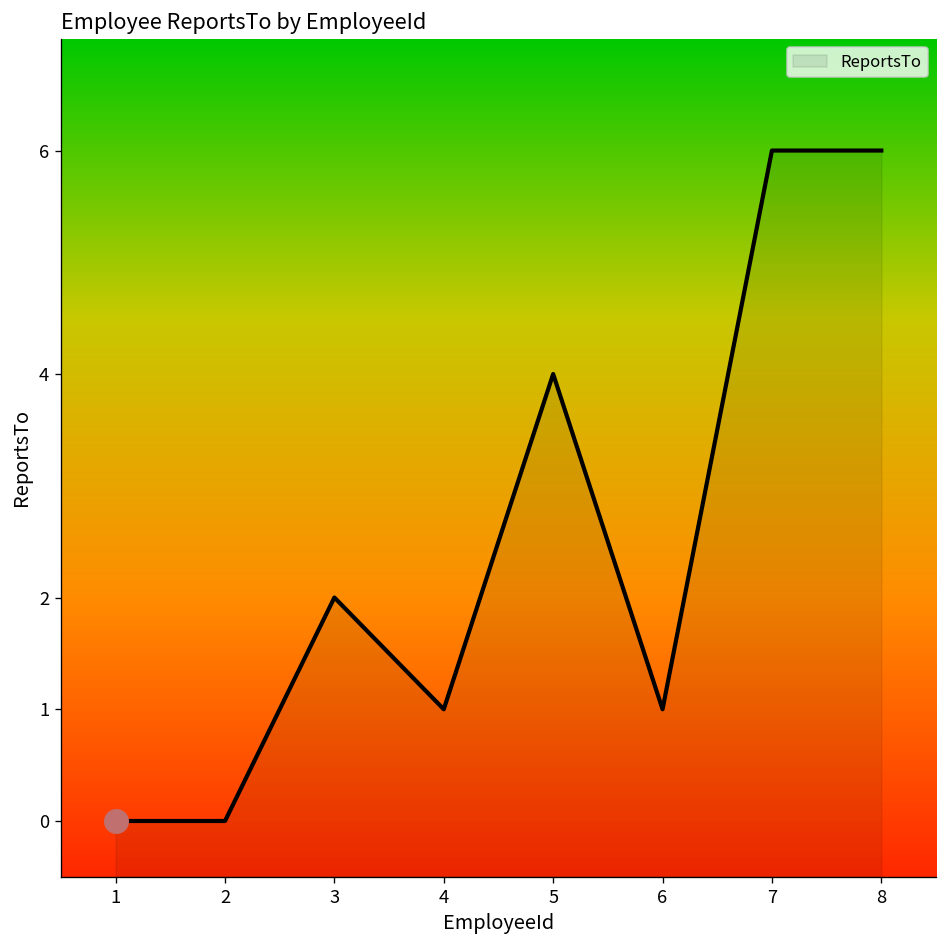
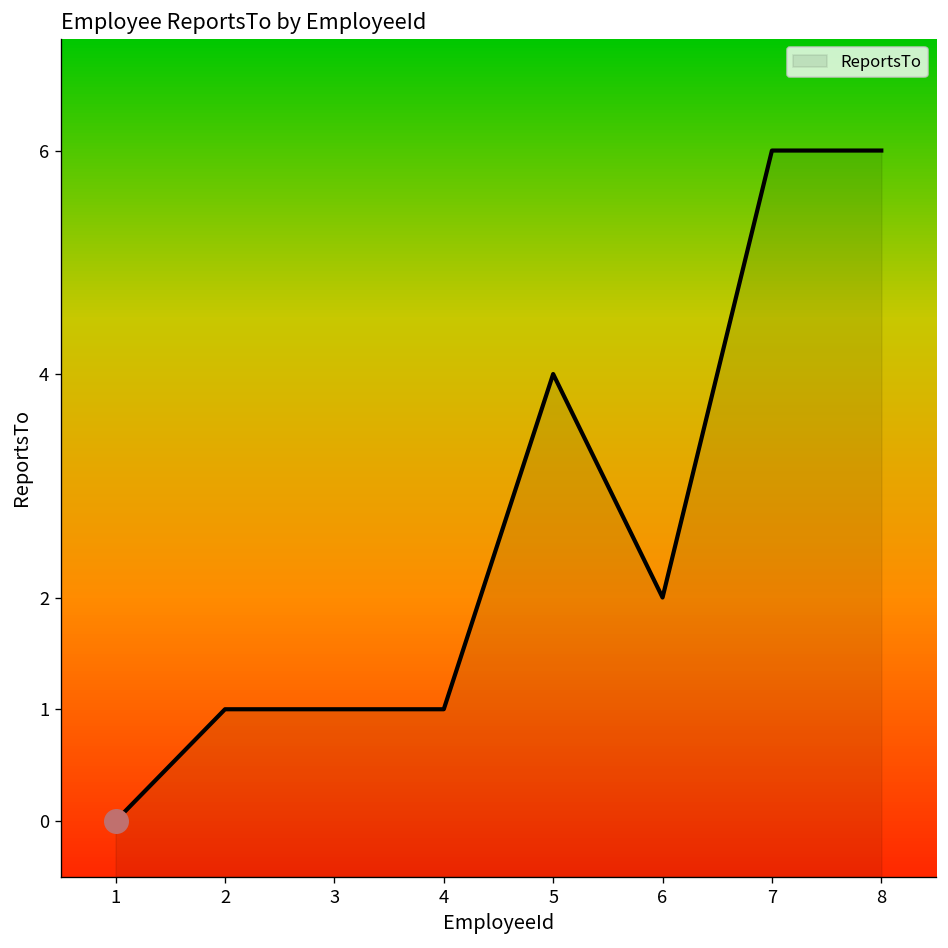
  {
    "ReportsTo": {
-     "2": 0,
-     "3": 2,
+     "2": 1,
+     "3": 1,
      "4": 1,
      "5": 4,
-     "6": 1,
+     "6": 2,
      "7": 6,
      "8": 6
    }
  }
